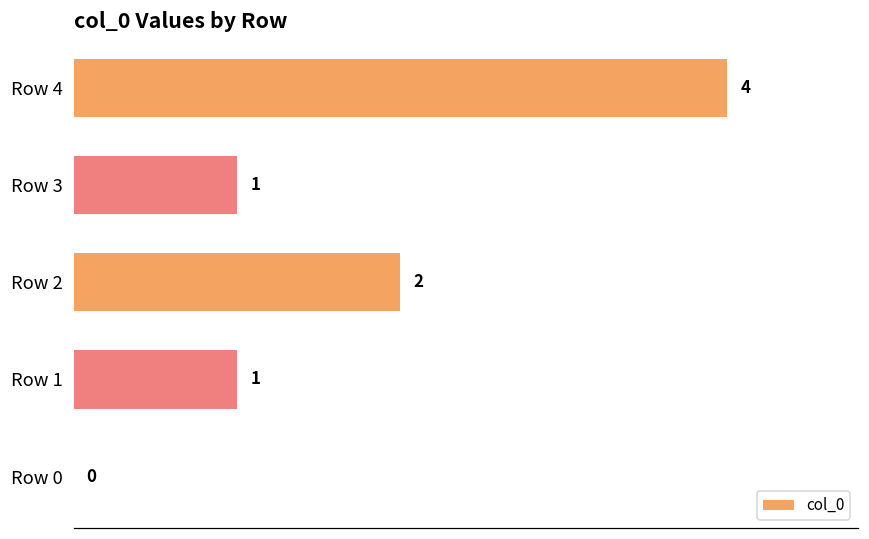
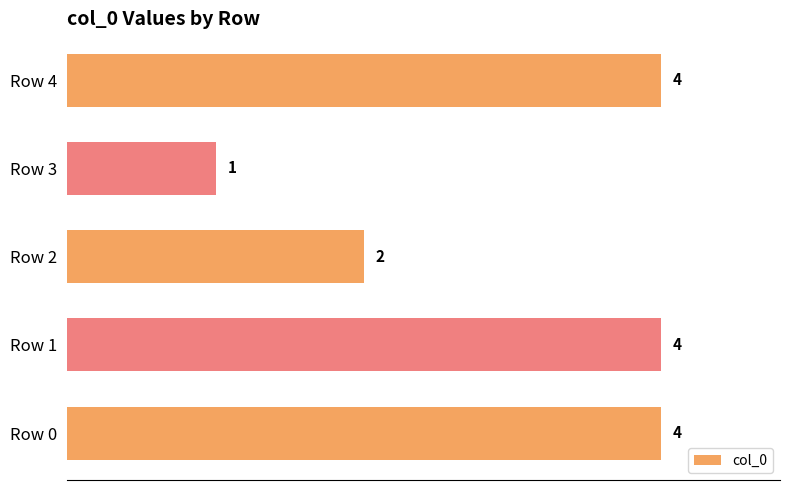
  {
    "Row 4": 4,
    "Row 3": 1,
    "Row 2": 2,
-   "Row 1": 1,
-   "Row 0": 0
+   "Row 1": 4,
+   "Row 0": 4
  }
